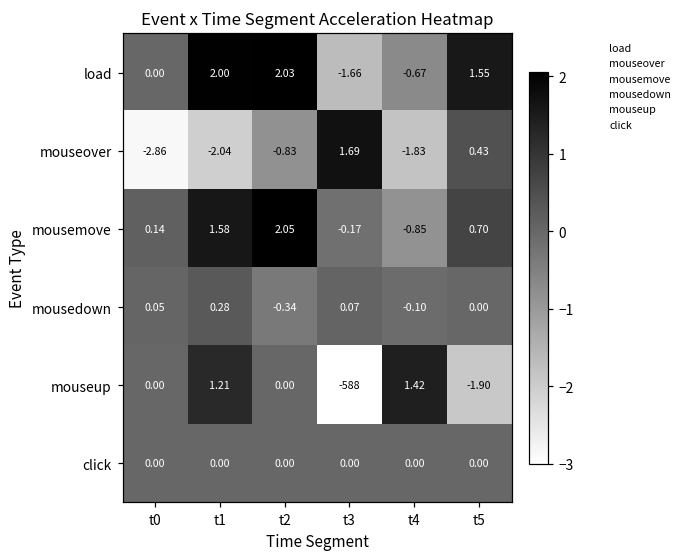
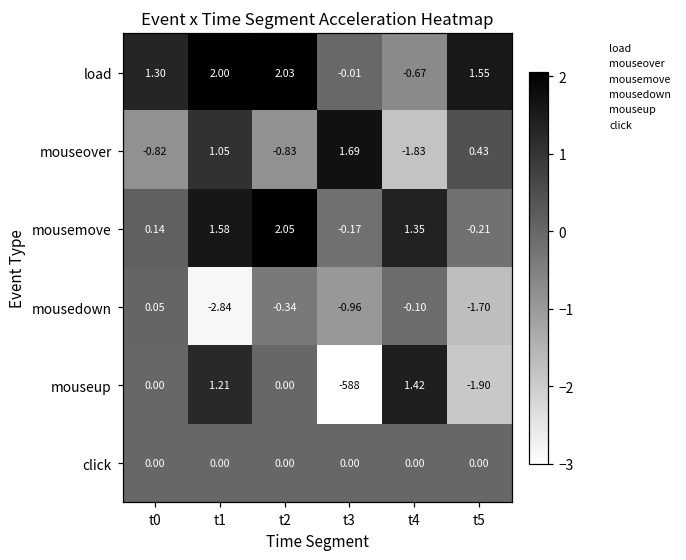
  {
    "load": {
-     "t0": 0.00,
+     "t0": 1.30,
      "t1": 2.00,
      "t2": 2.03,
-     "t3": -1.66,
+     "t3": -0.01,
      "t4": -0.67,
      "t5": 1.55
    },
    "mouseover": {
-     "t0": -2.86,
-     "t1": -2.04,
+     "t0": -0.82,
+     "t1": 1.05,
      "t2": -0.83,
      "t3": 1.69,
      "t4": -1.83,
      "t5": 0.43
    },
    "mousemove": {
      "t0": 0.14,
      "t1": 1.58,
      "t2": 2.05,
      "t3": -0.17,
-     "t4": -0.85,
-     "t5": 0.70
+     "t4": 1.35,
+     "t5": -0.21
    },
    "mousedown": {
      "t0": 0.05,
-     "t1": 0.28,
+     "t1": -2.84,
      "t2": -0.34,
-     "t3": 0.07,
+     "t3": -0.96,
      "t4": -0.10,
-     "t5": 0.00
+     "t5": -1.70
    },
    "mouseup": {
      "t0": 0.00,
      "t1": 1.21,
      "t2": 0.00,
      "t3": -588,
      "t4": 1.42,
      "t5": -1.90
    },
    "click": {
      "t0": 0.00,
      "t1": 0.00,
      "t2": 0.00,
      "t3": 0.00,
      "t4": 0.00,
      "t5": 0.00
    }
  }
